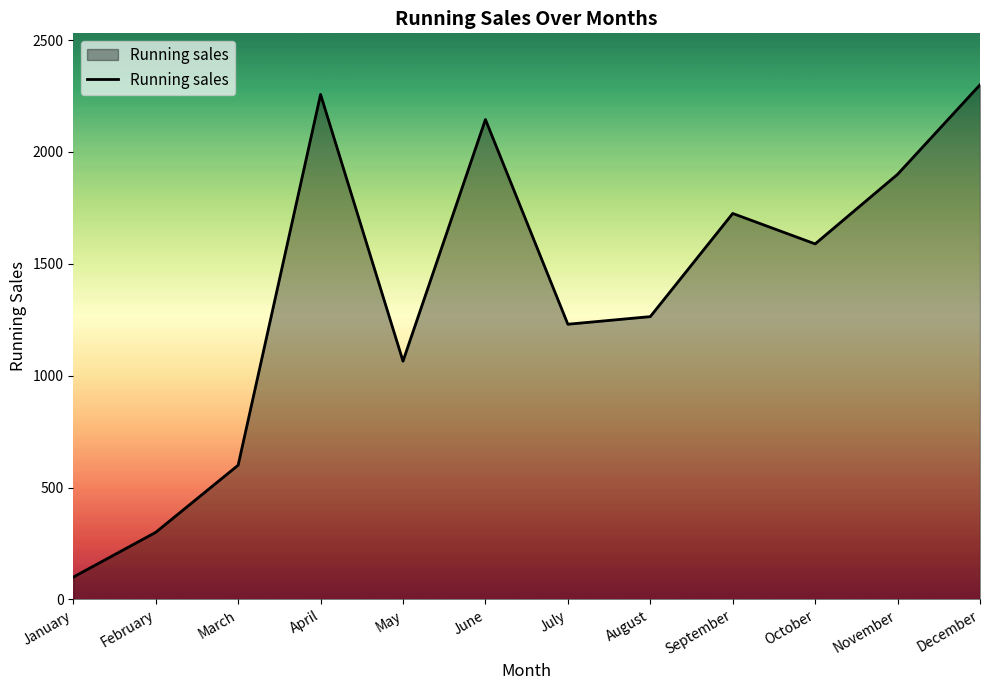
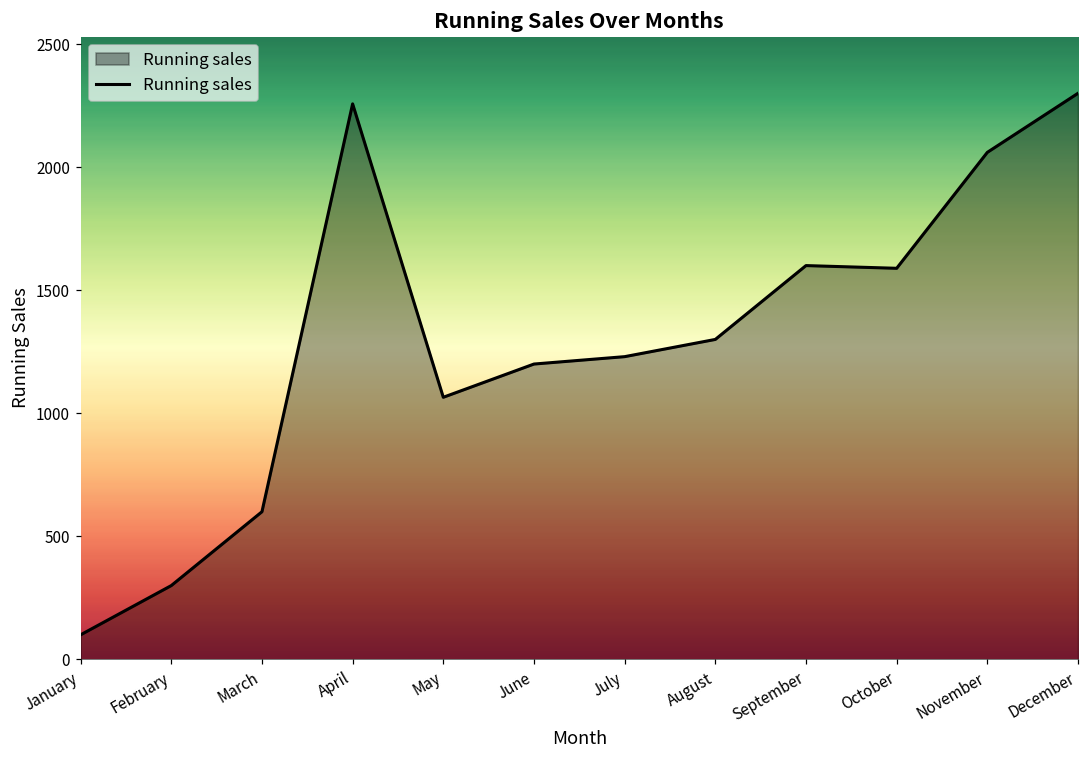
  {
    "January": 100,
    "February": 300,
    "March": 600,
    "April": 2260,
    "May": 1070,
-   "June": 2150,
+   "June": 1200,
    "July": 1230,
-   "August": 1260,
-   "September": 1730,
+   "August": 1300,
+   "September": 1600,
    "October": 1590,
-   "November": 1900,
+   "November": 2060,
    "December": 2300
  }
